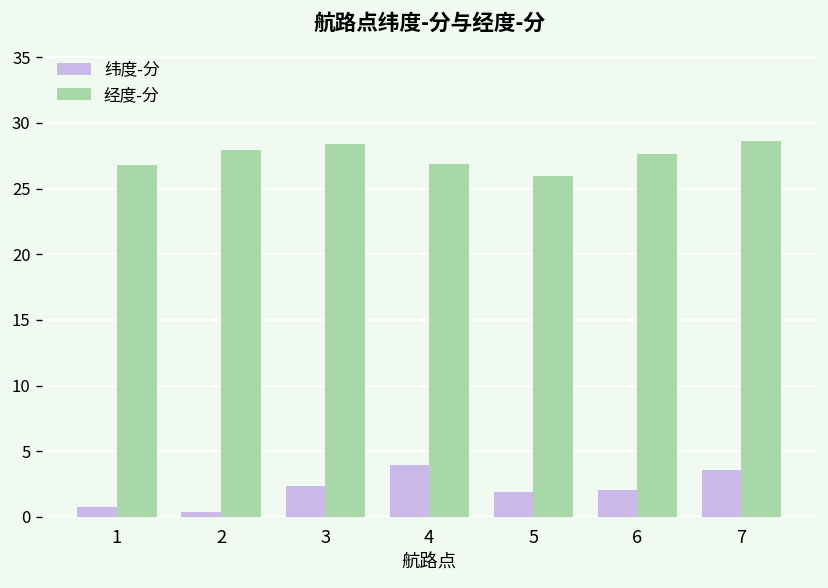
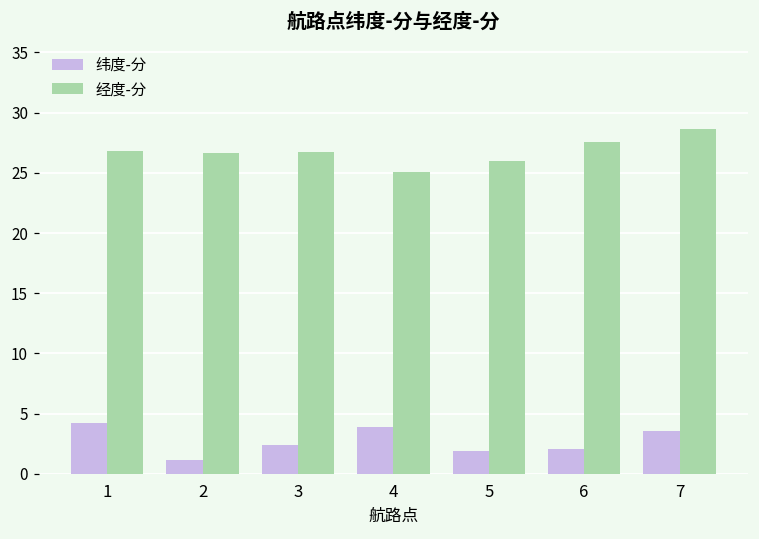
  {
    "纬度-分": {
-     "1": 0.8,
-     "2": 0.4,
+     "1": 4.3,
+     "2": 1.1,
      "3": 2.4,
      "4": 3.9,
      "5": 1.9,
      "6": 2.0,
      "7": 3.6
    },
    "经度-分": {
      "1": 26.8,
-     "2": 28.0,
-     "3": 28.4,
-     "4": 26.9,
+     "2": 26.7,
+     "3": 26.7,
+     "4": 25.0,
      "5": 26.0,
      "6": 27.6,
      "7": 28.6
    }
  }
